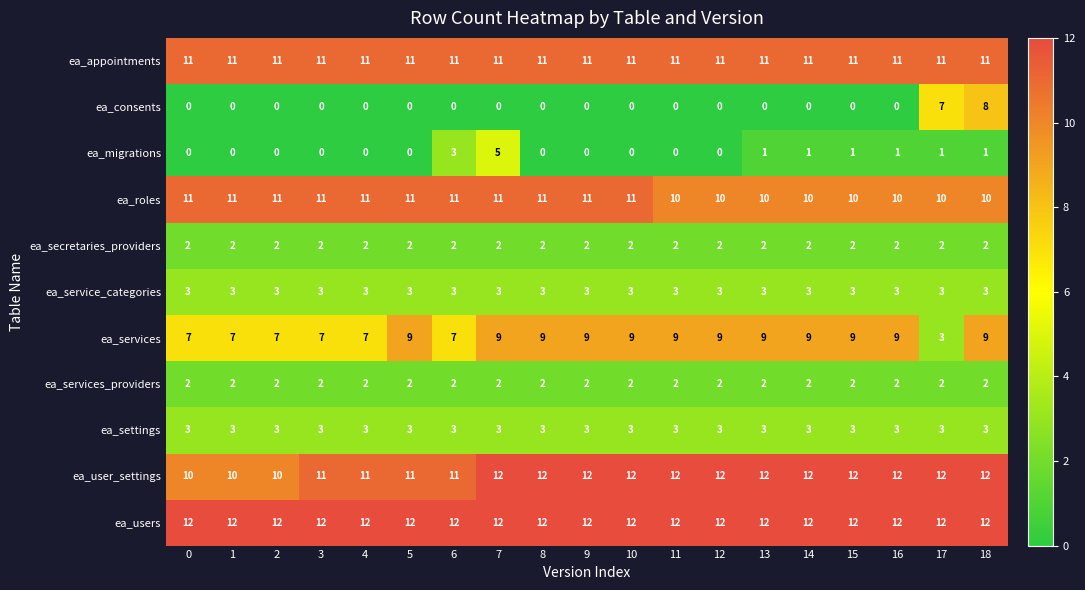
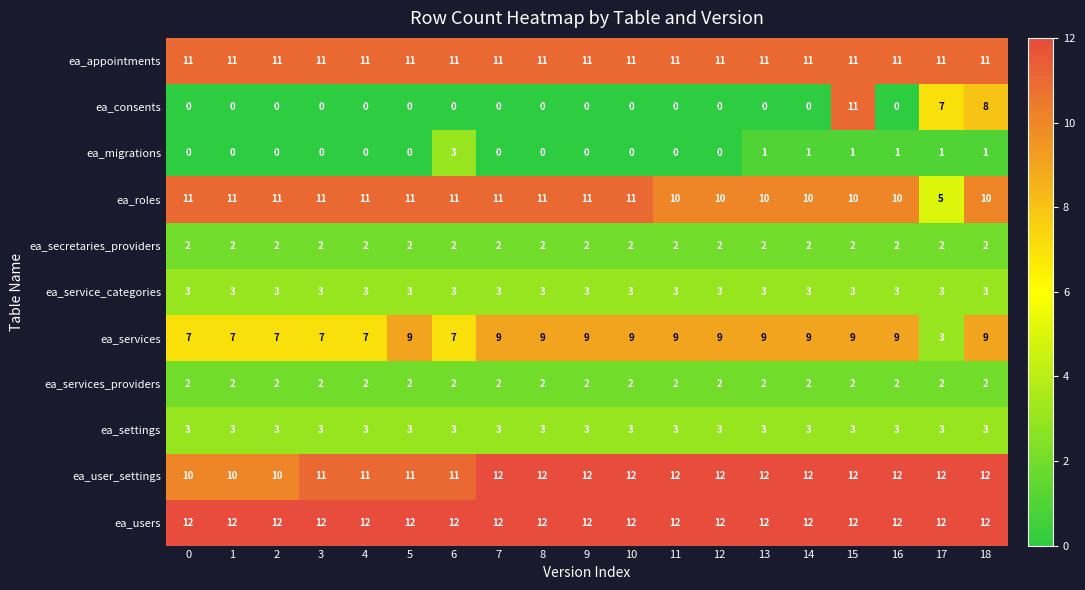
  {
    "ea_consents": {
      "0": 0,
      "1": 0,
      "2": 0,
      "3": 0,
      "4": 0,
      "5": 0,
      "6": 0,
      "7": 0,
      "8": 0,
      "9": 0,
      "10": 0,
      "11": 0,
      "12": 0,
      "13": 0,
      "14": 0,
-     "15": 0,
+     "15": 11,
      "16": 0,
      "17": 7,
      "18": 8
    },
    "ea_migrations": {
      "0": 0,
      "1": 0,
      "2": 0,
      "3": 0,
      "4": 0,
      "5": 0,
      "6": 3,
-     "7": 5,
+     "7": 0,
      "8": 0,
      "9": 0,
      "10": 0,
      "11": 0,
      "12": 0,
      "13": 1,
      "14": 1,
      "15": 1,
      "16": 1,
      "17": 1,
      "18": 1
    },
    "ea_roles": {
      "0": 11,
      "1": 11,
      "2": 11,
      "3": 11,
      "4": 11,
      "5": 11,
      "6": 11,
      "7": 11,
      "8": 11,
      "9": 11,
      "10": 11,
      "11": 10,
      "12": 10,
      "13": 10,
      "14": 10,
      "15": 10,
      "16": 10,
-     "17": 10,
+     "17": 5,
      "18": 10
    }
  }
